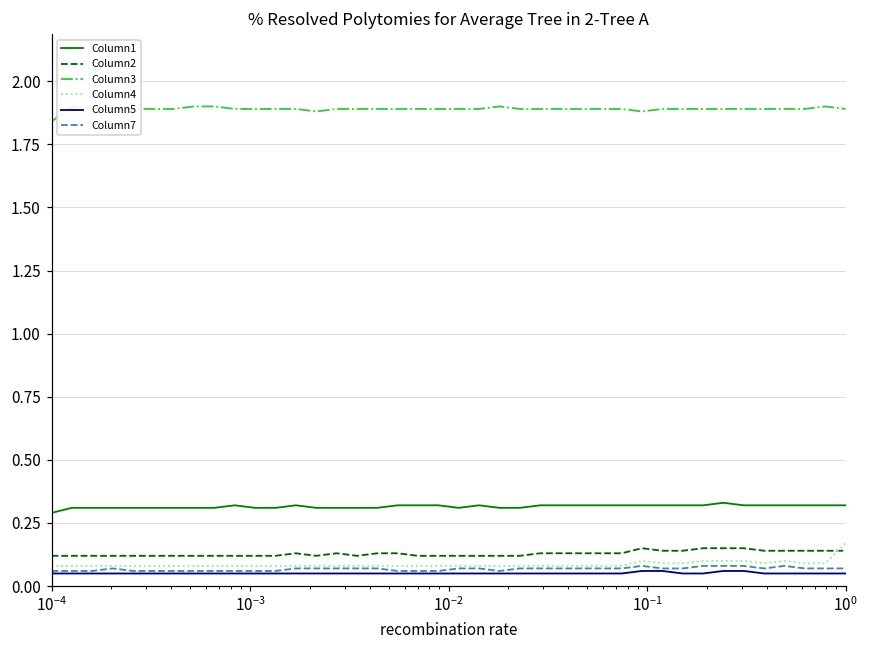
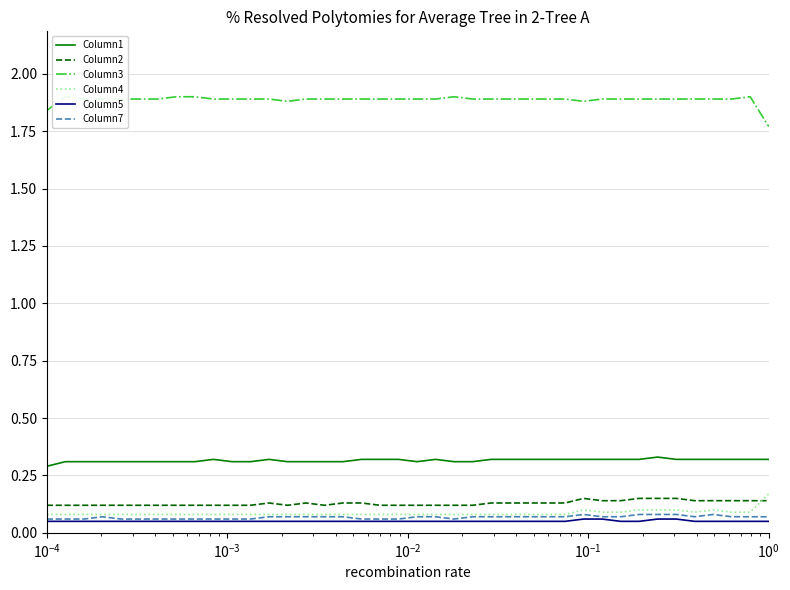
  {
    "Column3": {
      "10^-4": 1.84,
-     "10^0": 1.89
+     "10^0": 1.77
    },
    "Column4": {
      "10^-4": 0.08,
      "10^0": 0.17
    },
    "Column5": {
      "10^0": 0.05
    },
    "Column7": {
      "10^0": 0.07
    }
  }
